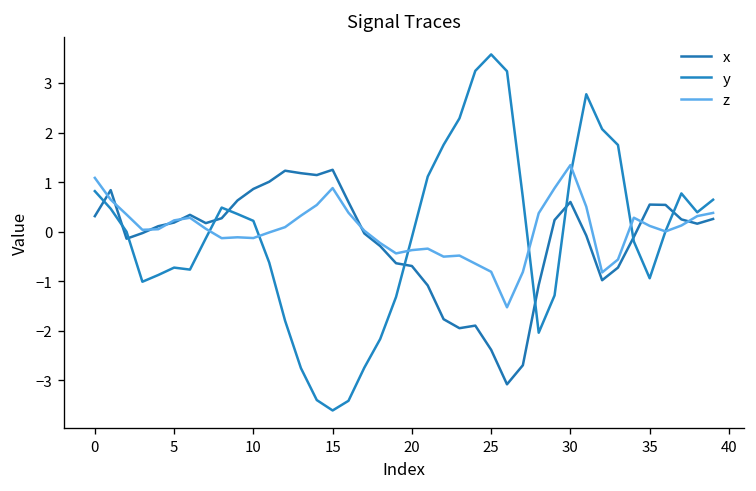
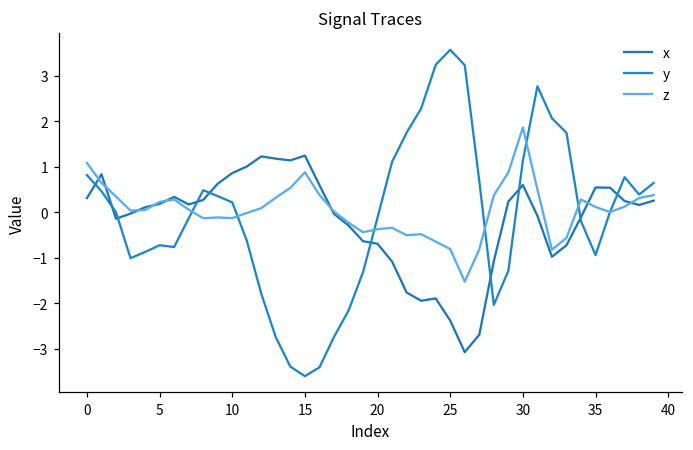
  {
    "z": {
      "0": 1.1,
      "10": -0.1,
      "15": 0.9,
      "20": -0.4,
      "25": -0.8,
-     "30": 1.3,
+     "30": 1.9,
      "35": 0.1
    }
  }
